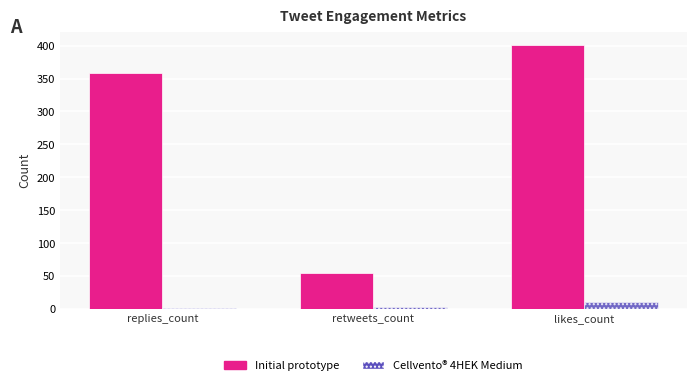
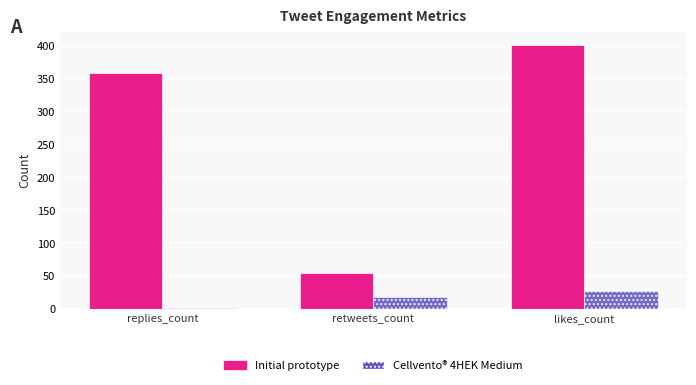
  {
    "Initial prototype": {
      "replies_count": 360,
      "retweets_count": 50,
      "likes_count": 400
    },
    "Cellvento® 4HEK Medium": {
-     "retweets_count": 0,
-     "likes_count": 10
+     "retweets_count": 20,
+     "likes_count": 30
    }
  }
